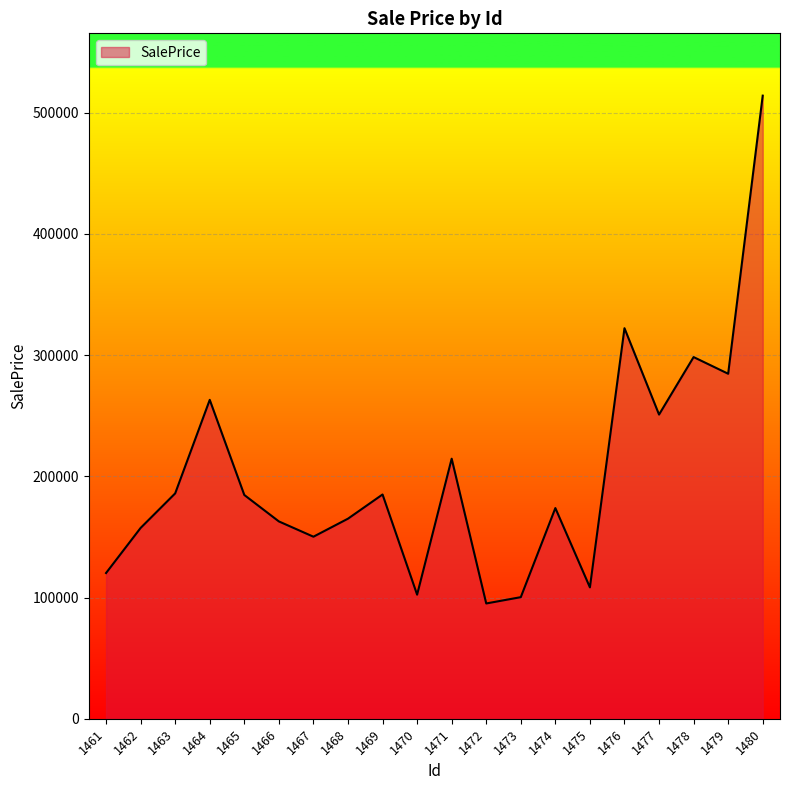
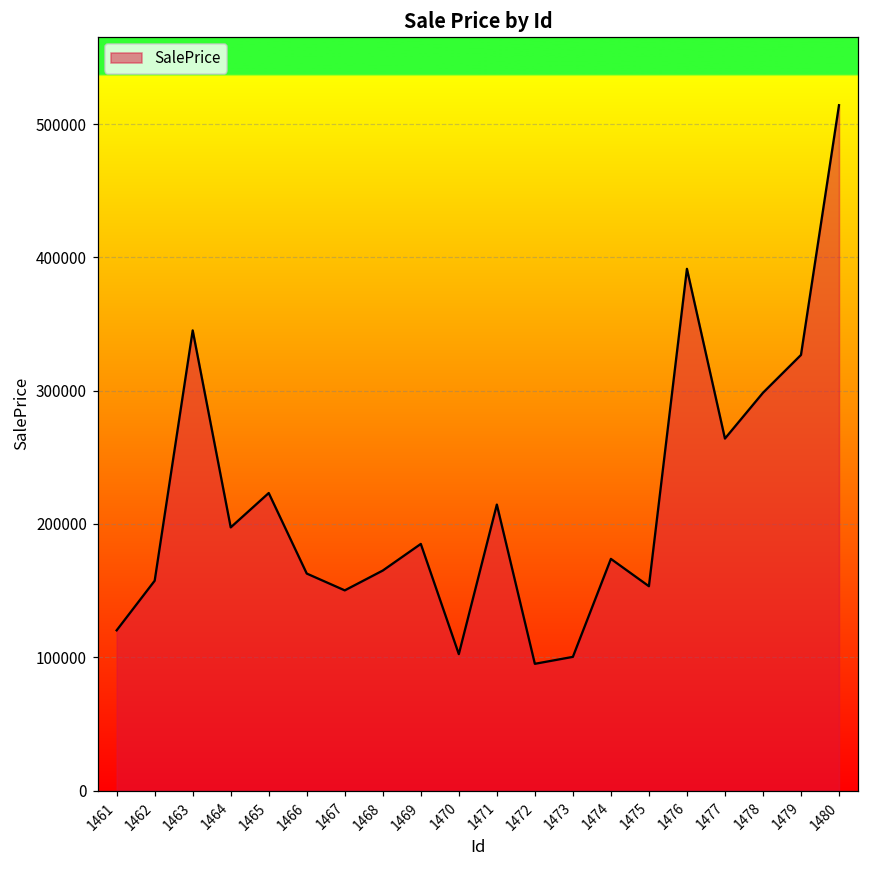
  {
    "1461": 120000,
    "1462": 157000,
-   "1463": 186000,
-   "1464": 263000,
-   "1465": 185000,
+   "1463": 345000,
+   "1464": 197000,
+   "1465": 223000,
    "1466": 163000,
    "1467": 150000,
    "1468": 165000,
    "1469": 185000,
    "1470": 102000,
    "1471": 215000,
    "1472": 95000,
    "1473": 100000,
    "1474": 174000,
-   "1475": 108000,
-   "1476": 322000,
-   "1477": 251000,
+   "1475": 153000,
+   "1476": 391000,
+   "1477": 264000,
    "1478": 298000,
-   "1479": 285000,
+   "1479": 327000,
    "1480": 514000
  }
